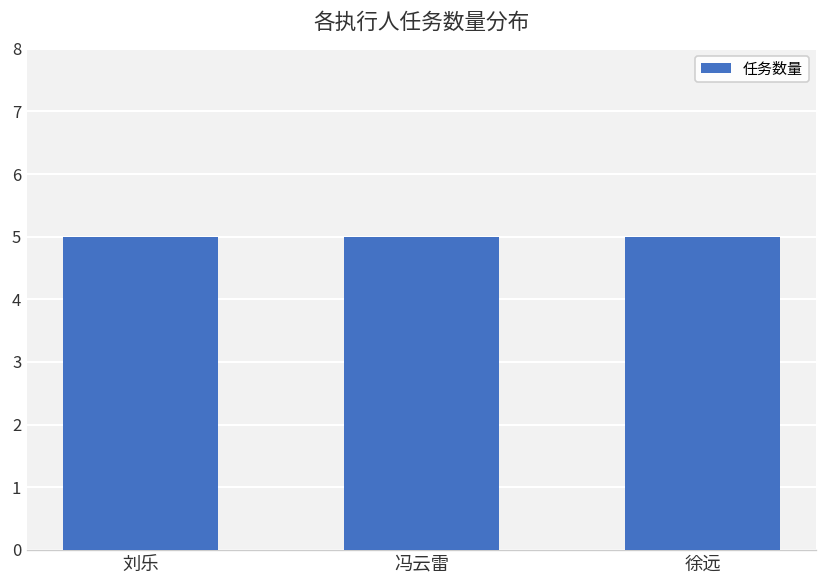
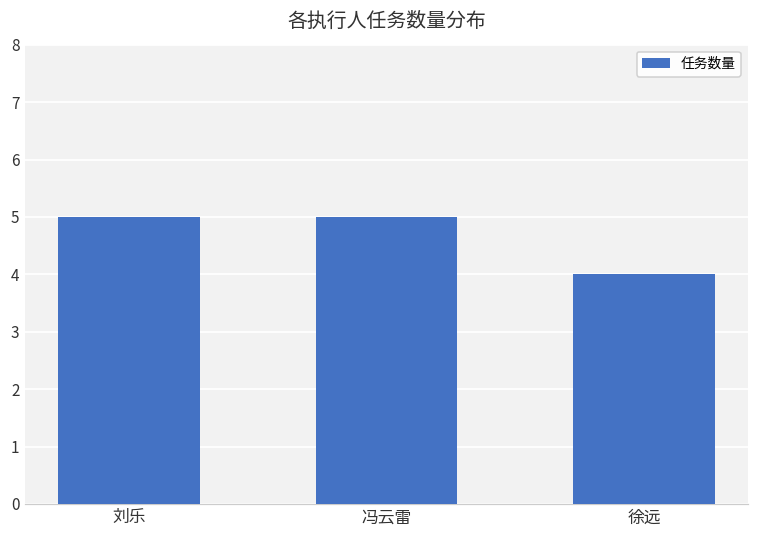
  {
    "刘乐": 5,
    "冯云雷": 5,
-   "徐远": 5
+   "徐远": 4
  }
